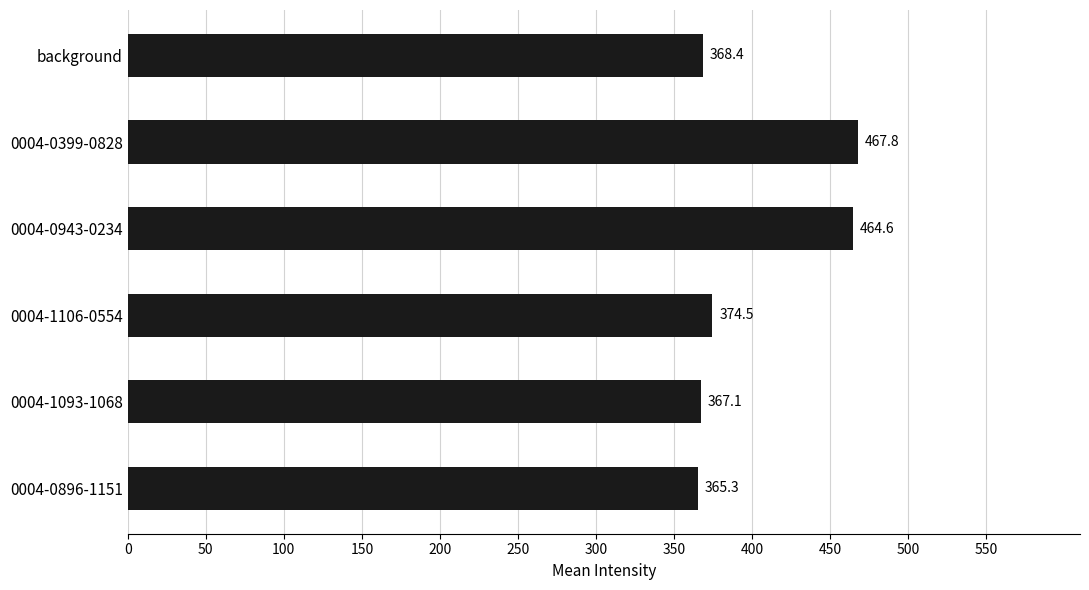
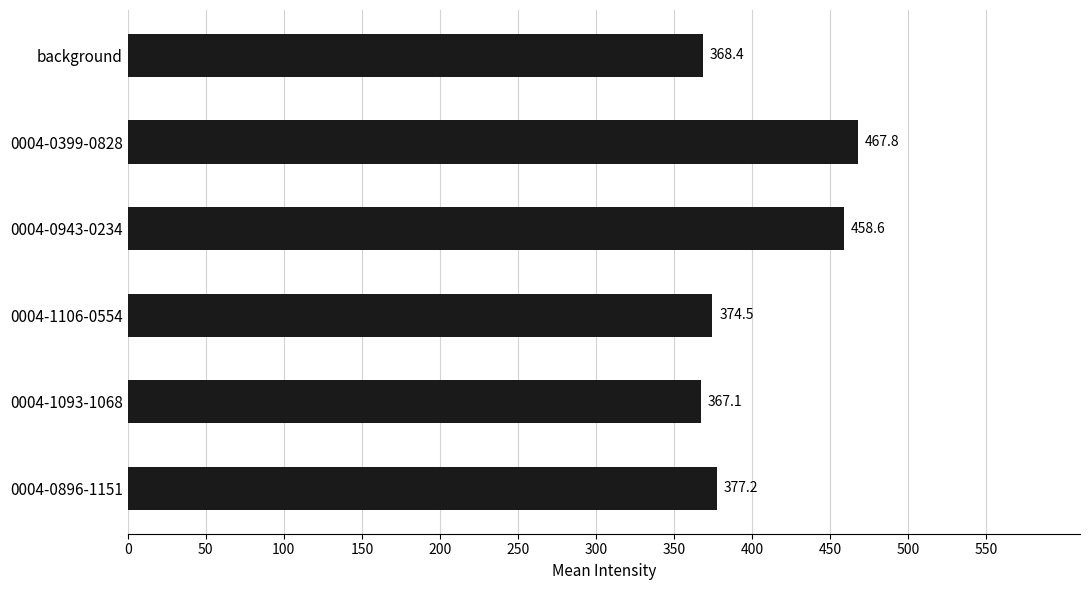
  {
    "background": 368.4,
    "0004-0399-0828": 467.8,
-   "0004-0943-0234": 464.6,
+   "0004-0943-0234": 458.6,
    "0004-1106-0554": 374.5,
    "0004-1093-1068": 367.1,
-   "0004-0896-1151": 365.3
+   "0004-0896-1151": 377.2
  }
